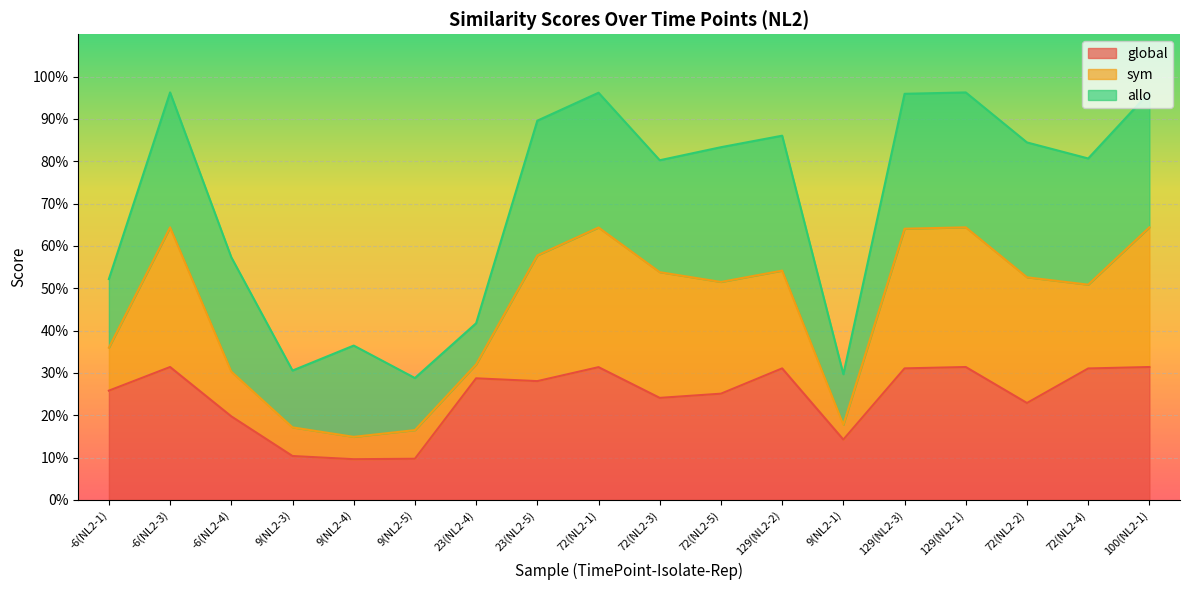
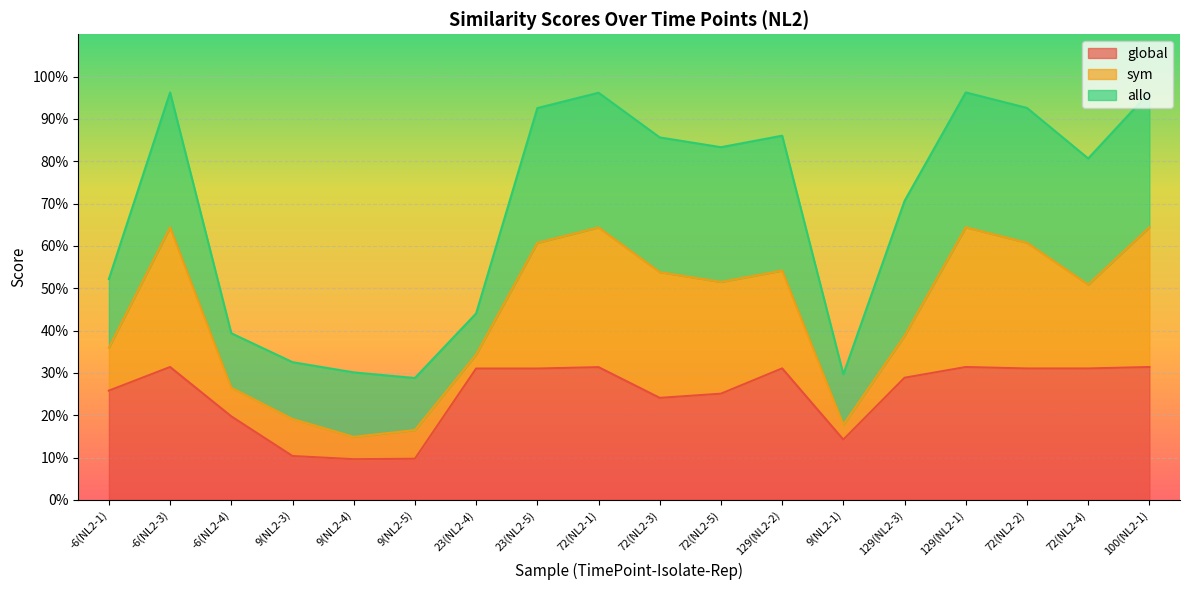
  {
    "global": {
      "-6(NL2-1)": "26%",
      "-6(NL2-3)": "31%",
      "-6(NL2-4)": "20%",
      "9(NL2-3)": "10%",
      "9(NL2-4)": "10%",
      "9(NL2-5)": "10%",
-     "23(NL2-4)": "29%",
-     "23(NL2-5)": "28%",
+     "23(NL2-4)": "31%",
+     "23(NL2-5)": "31%",
      "72(NL2-1)": "31%",
      "72(NL2-3)": "24%",
      "72(NL2-5)": "25%",
      "129(NL2-2)": "31%",
      "9(NL2-1)": "14%",
-     "129(NL2-3)": "31%",
+     "129(NL2-3)": "29%",
      "129(NL2-1)": "31%",
-     "72(NL2-2)": "23%",
+     "72(NL2-2)": "31%",
      "72(NL2-4)": "31%",
      "100(NL2-1)": "31%"
    },
    "sym": {
      "-6(NL2-1)": "10%",
      "-6(NL2-3)": "33%",
-     "-6(NL2-4)": "11%",
-     "9(NL2-3)": "7%",
+     "-6(NL2-4)": "7%",
+     "9(NL2-3)": "9%",
      "9(NL2-4)": "5%",
      "9(NL2-5)": "7%",
      "23(NL2-4)": "3%",
      "23(NL2-5)": "30%",
      "72(NL2-1)": "33%",
      "72(NL2-3)": "30%",
      "72(NL2-5)": "26%",
      "129(NL2-2)": "23%",
      "9(NL2-1)": "4%",
-     "129(NL2-3)": "33%",
+     "129(NL2-3)": "10%",
      "129(NL2-1)": "33%",
      "72(NL2-2)": "30%",
      "72(NL2-4)": "20%",
      "100(NL2-1)": "33%"
    },
    "allo": {
      "-6(NL2-1)": "16%",
      "-6(NL2-3)": "32%",
-     "-6(NL2-4)": "27%",
+     "-6(NL2-4)": "13%",
      "9(NL2-3)": "13%",
-     "9(NL2-4)": "22%",
+     "9(NL2-4)": "15%",
      "9(NL2-5)": "12%",
      "23(NL2-4)": "10%",
      "23(NL2-5)": "32%",
      "72(NL2-1)": "32%",
-     "72(NL2-3)": "26%",
+     "72(NL2-3)": "32%",
      "72(NL2-5)": "32%",
      "129(NL2-2)": "32%",
      "9(NL2-1)": "12%",
      "129(NL2-3)": "32%",
      "129(NL2-1)": "32%",
      "72(NL2-2)": "32%",
      "72(NL2-4)": "30%"
    }
  }
